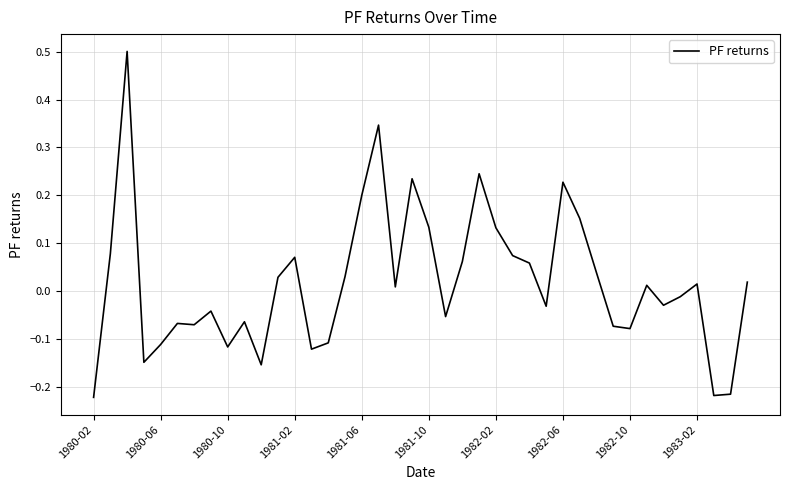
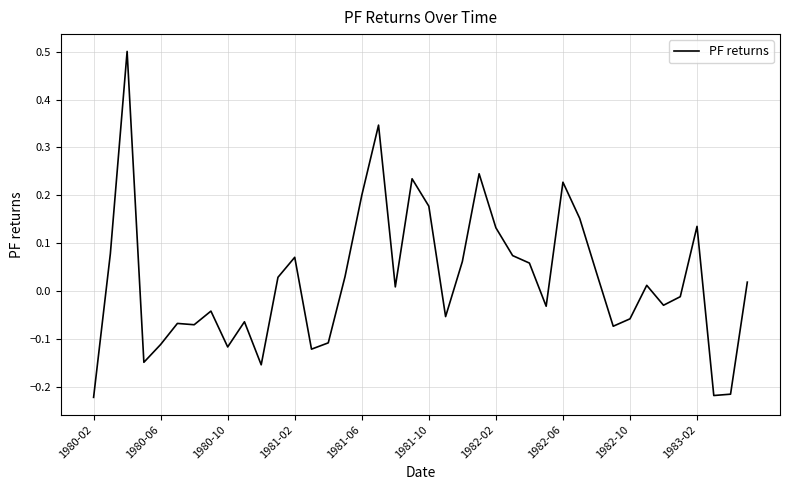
  {
    "1980-02": -0.22,
    "1980-06": -0.11,
    "1980-10": -0.12,
    "1981-02": 0.07,
    "1981-06": 0.20,
-   "1981-10": 0.13,
+   "1981-10": 0.18,
    "1982-02": 0.13,
    "1982-06": 0.23,
-   "1982-10": -0.08,
-   "1983-02": 0.01
+   "1982-10": -0.06,
+   "1983-02": 0.14
  }
